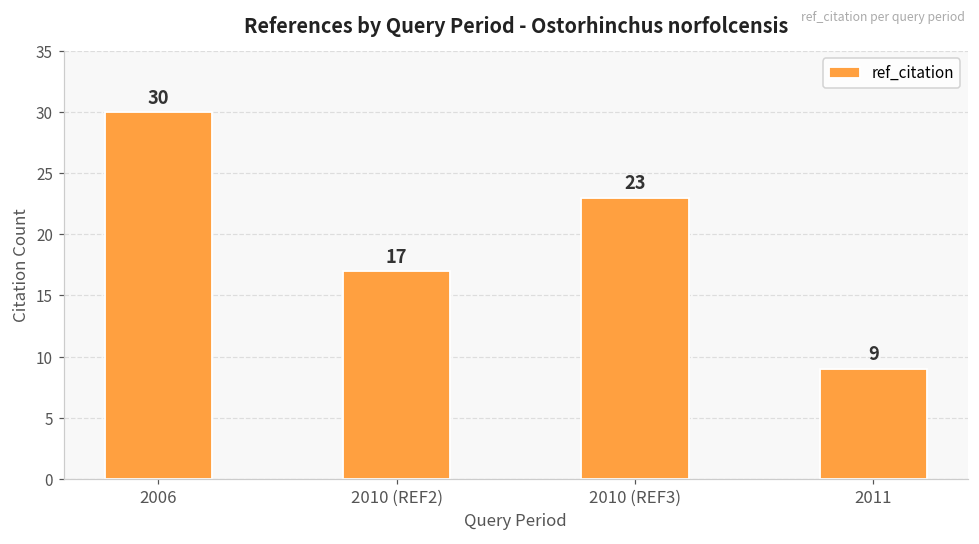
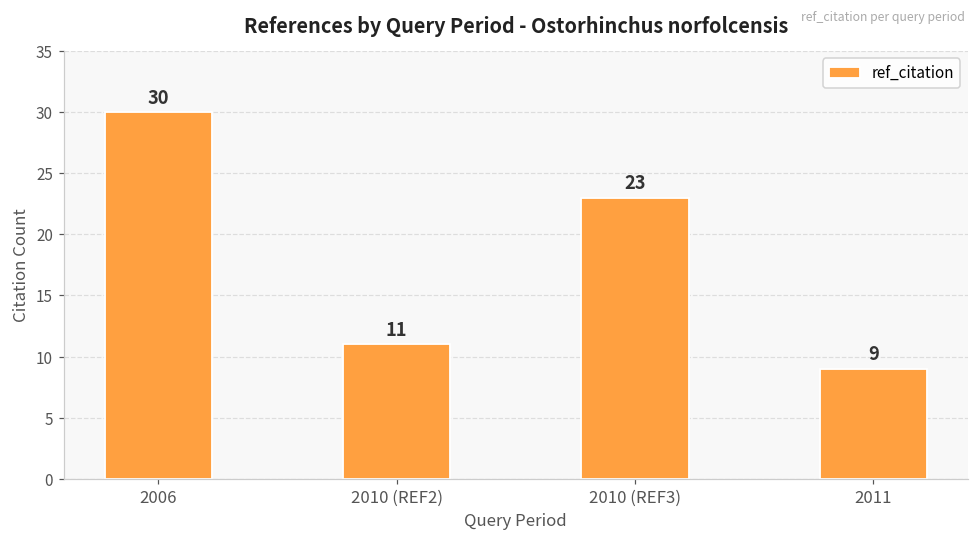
  {
    "2006": 30,
-   "2010 (REF2)": 17,
+   "2010 (REF2)": 11,
    "2010 (REF3)": 23,
    "2011": 9
  }
